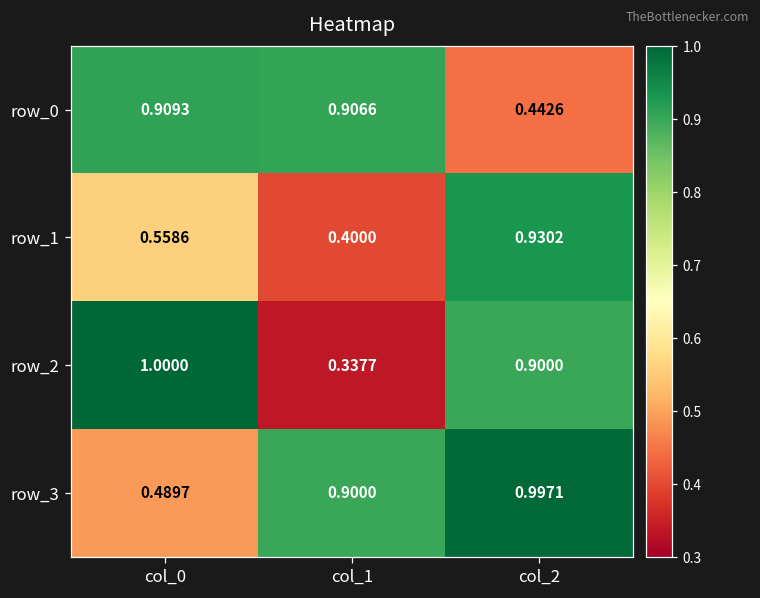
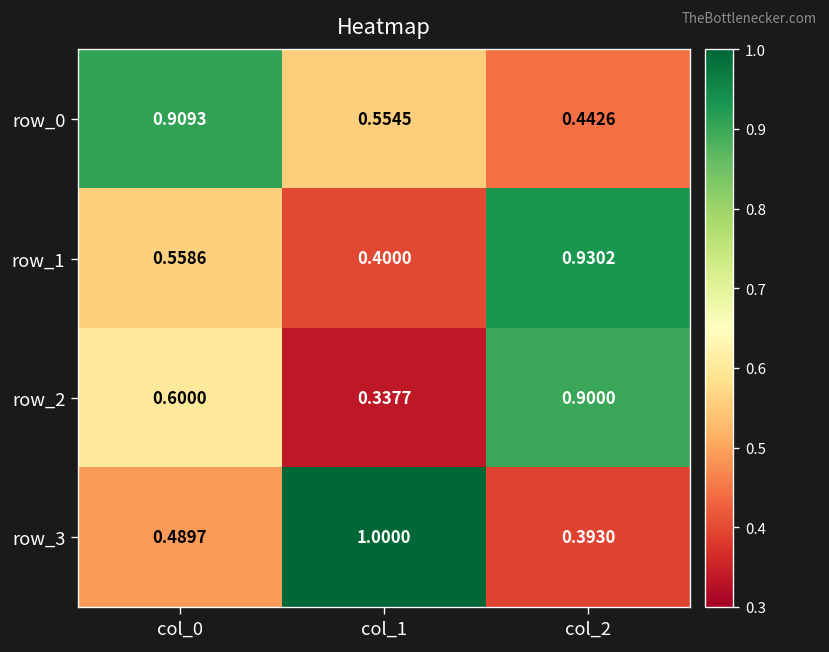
  {
    "row_0": {
      "col_0": 0.9093,
-     "col_1": 0.9066,
+     "col_1": 0.5545,
      "col_2": 0.4426
    },
    "row_1": {
      "col_0": 0.5586,
      "col_1": 0.4000,
      "col_2": 0.9302
    },
    "row_2": {
-     "col_0": 1.0000,
+     "col_0": 0.6000,
      "col_1": 0.3377,
      "col_2": 0.9000
    },
    "row_3": {
      "col_0": 0.4897,
-     "col_1": 0.9000,
-     "col_2": 0.9971
+     "col_1": 1.0000,
+     "col_2": 0.3930
    }
  }
